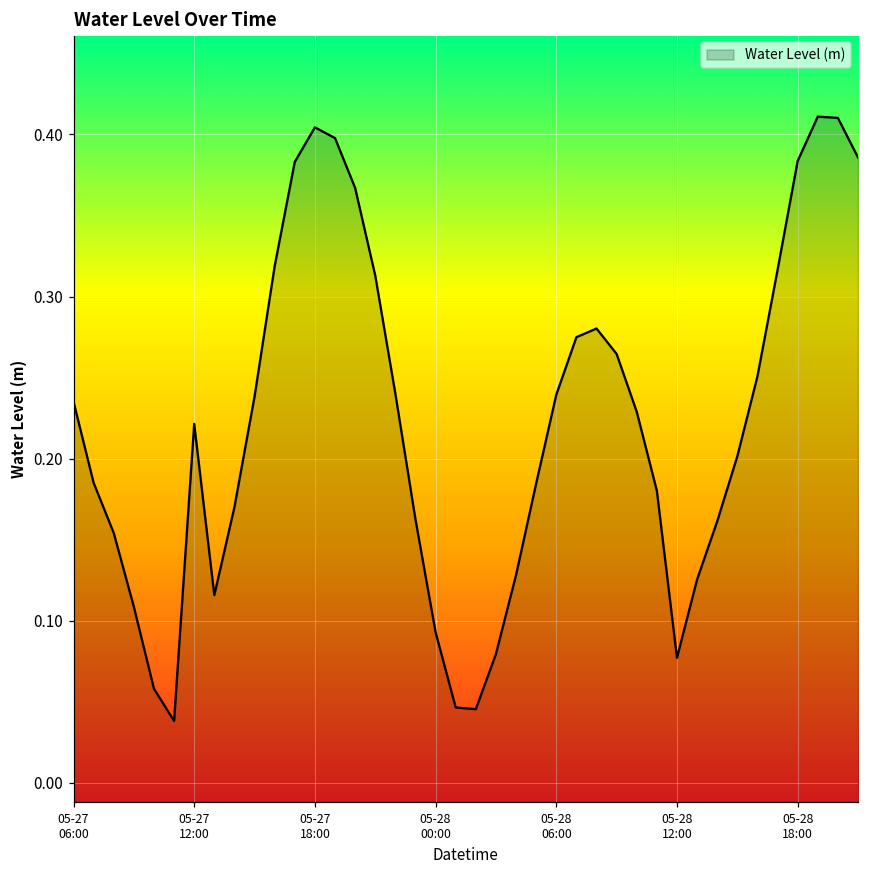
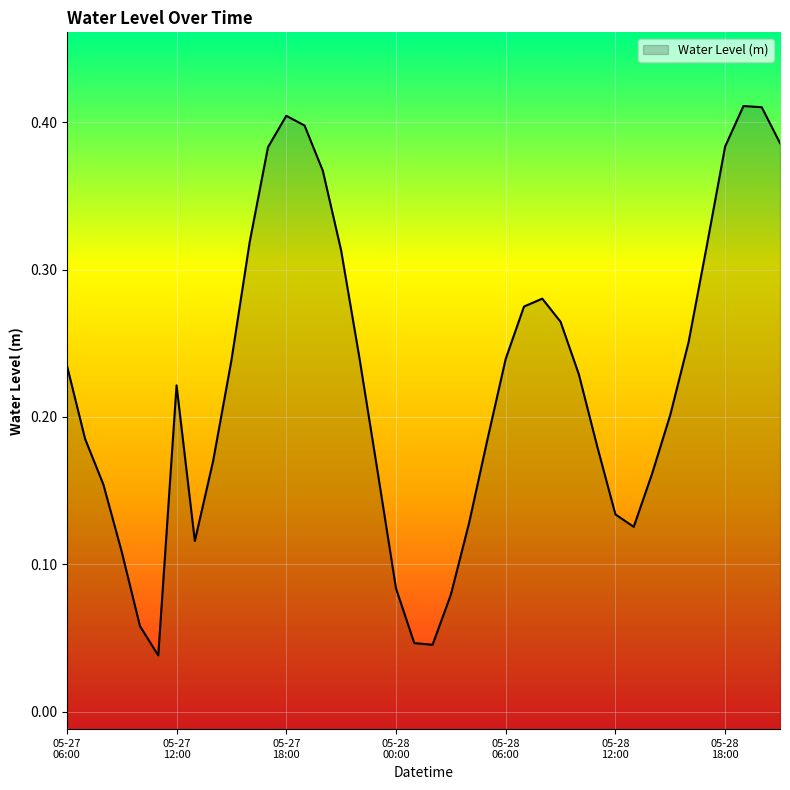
  {
    "05-27 06:00": 0.235,
    "05-27 12:00": 0.221,
    "05-27 18:00": 0.404,
-   "05-28 00:00": 0.093,
+   "05-28 00:00": 0.084,
    "05-28 06:00": 0.239,
-   "05-28 12:00": 0.077,
+   "05-28 12:00": 0.134,
    "05-28 18:00": 0.384
  }
